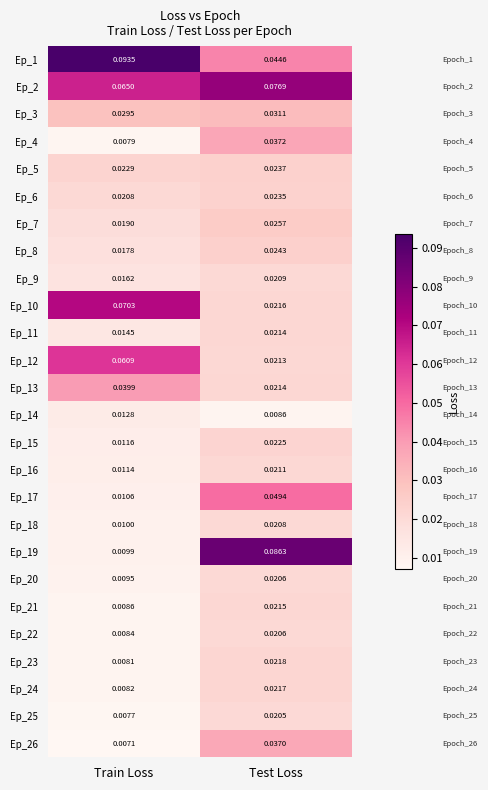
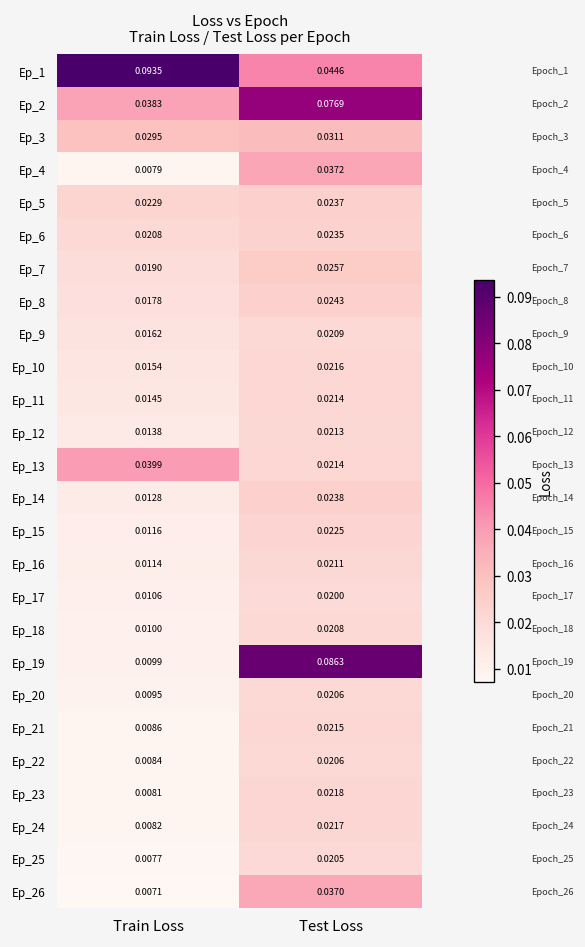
  {
    "Ep_1": {
      "Train Loss": 0.0935,
      "Test Loss": 0.0446
    },
    "Ep_2": {
-     "Train Loss": 0.0650,
+     "Train Loss": 0.0383,
      "Test Loss": 0.0769
    },
    "Ep_3": {
      "Train Loss": 0.0295,
      "Test Loss": 0.0311
    },
    "Ep_4": {
      "Train Loss": 0.0079,
      "Test Loss": 0.0372
    },
    "Ep_5": {
      "Train Loss": 0.0229,
      "Test Loss": 0.0237
    },
    "Ep_6": {
      "Train Loss": 0.0208,
      "Test Loss": 0.0235
    },
    "Ep_7": {
      "Train Loss": 0.0190,
      "Test Loss": 0.0257
    },
    "Ep_8": {
      "Train Loss": 0.0178,
      "Test Loss": 0.0243
    },
    "Ep_9": {
      "Train Loss": 0.0162,
      "Test Loss": 0.0209
    },
    "Ep_10": {
-     "Train Loss": 0.0703,
+     "Train Loss": 0.0154,
      "Test Loss": 0.0216
    },
    "Ep_11": {
      "Train Loss": 0.0145,
      "Test Loss": 0.0214
    },
    "Ep_12": {
-     "Train Loss": 0.0609,
+     "Train Loss": 0.0138,
      "Test Loss": 0.0213
    },
    "Ep_13": {
      "Train Loss": 0.0399,
      "Test Loss": 0.0214
    },
    "Ep_14": {
      "Train Loss": 0.0128,
-     "Test Loss": 0.0086
+     "Test Loss": 0.0238
    },
    "Ep_15": {
      "Train Loss": 0.0116,
      "Test Loss": 0.0225
    },
    "Ep_16": {
      "Train Loss": 0.0114,
      "Test Loss": 0.0211
    },
    "Ep_17": {
      "Train Loss": 0.0106,
-     "Test Loss": 0.0494
+     "Test Loss": 0.0200
    },
    "Ep_18": {
      "Train Loss": 0.0100,
      "Test Loss": 0.0208
    },
    "Ep_19": {
      "Train Loss": 0.0099,
      "Test Loss": 0.0863
    },
    "Ep_20": {
      "Train Loss": 0.0095,
      "Test Loss": 0.0206
    },
    "Ep_21": {
      "Train Loss": 0.0086,
      "Test Loss": 0.0215
    },
    "Ep_22": {
      "Train Loss": 0.0084,
      "Test Loss": 0.0206
    },
    "Ep_23": {
      "Train Loss": 0.0081,
      "Test Loss": 0.0218
    },
    "Ep_24": {
      "Train Loss": 0.0082,
      "Test Loss": 0.0217
    },
    "Ep_25": {
      "Train Loss": 0.0077,
      "Test Loss": 0.0205
    },
    "Ep_26": {
      "Train Loss": 0.0071,
      "Test Loss": 0.0370
    }
  }
